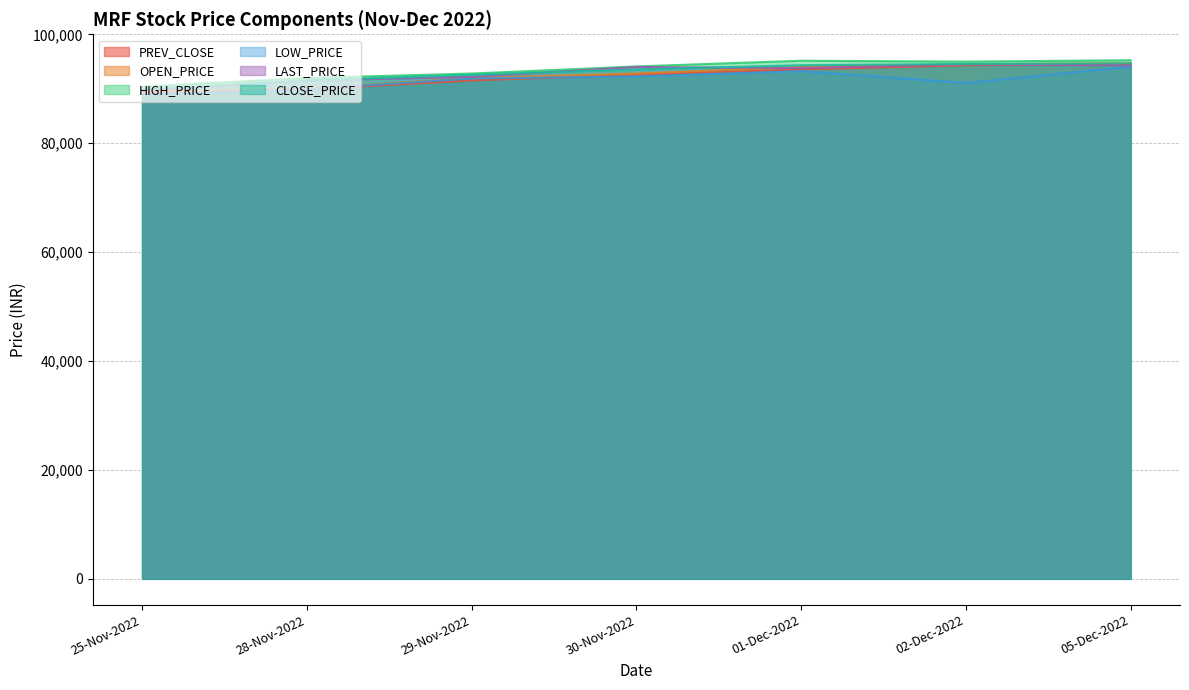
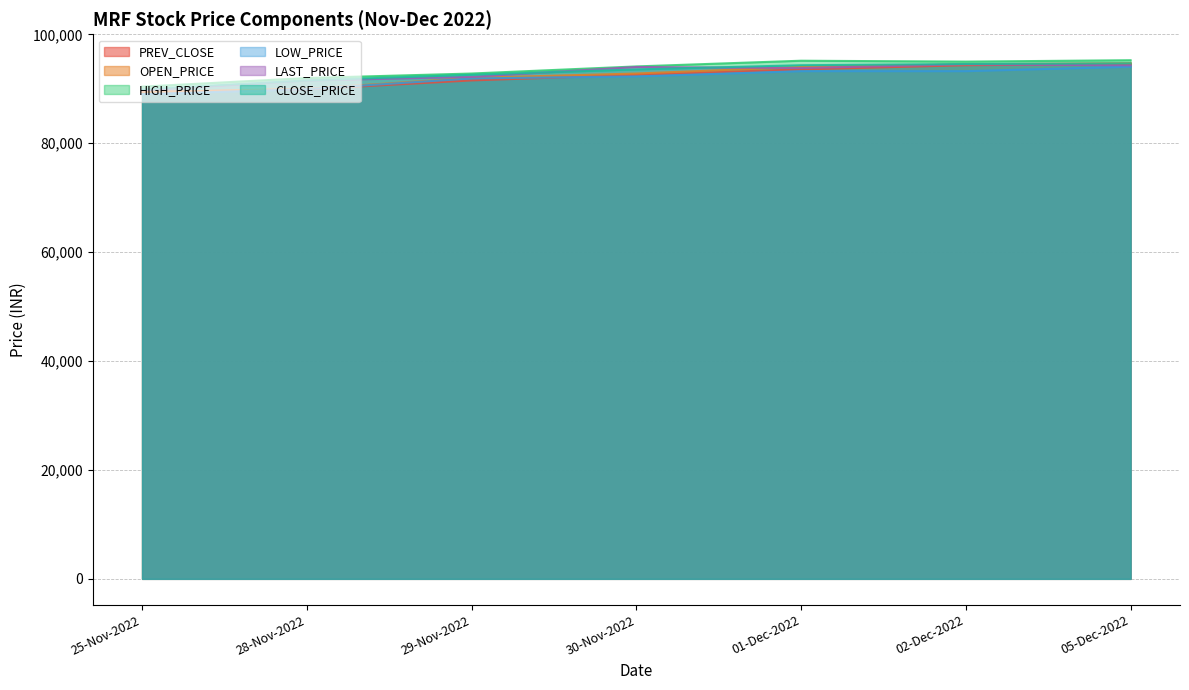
  {
    "LOW_PRICE": {
-     "02-Dec-2022": "91,000"
+     "02-Dec-2022": "93,000"
    }
  }
